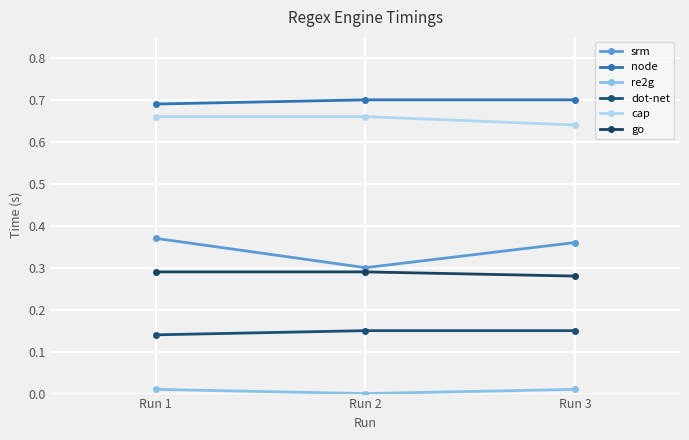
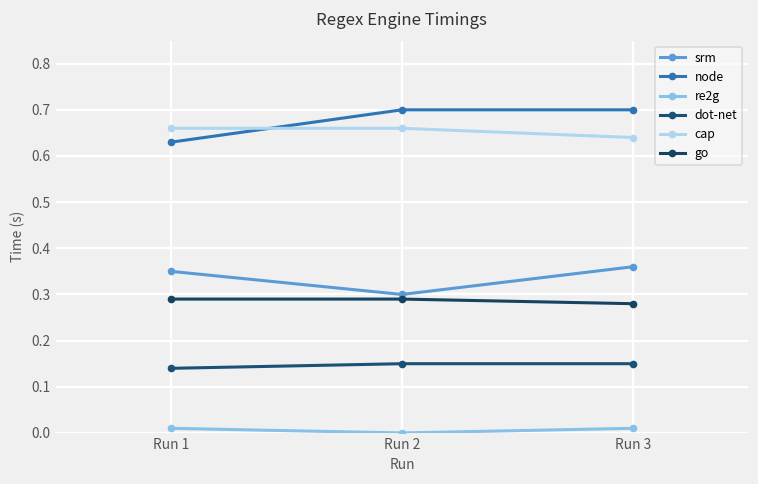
  {
    "srm": {
-     "Run 1": 0.37,
+     "Run 1": 0.35,
      "Run 2": 0.30,
      "Run 3": 0.36
    },
    "node": {
-     "Run 1": 0.69,
+     "Run 1": 0.63,
      "Run 2": 0.70,
      "Run 3": 0.70
    }
  }
